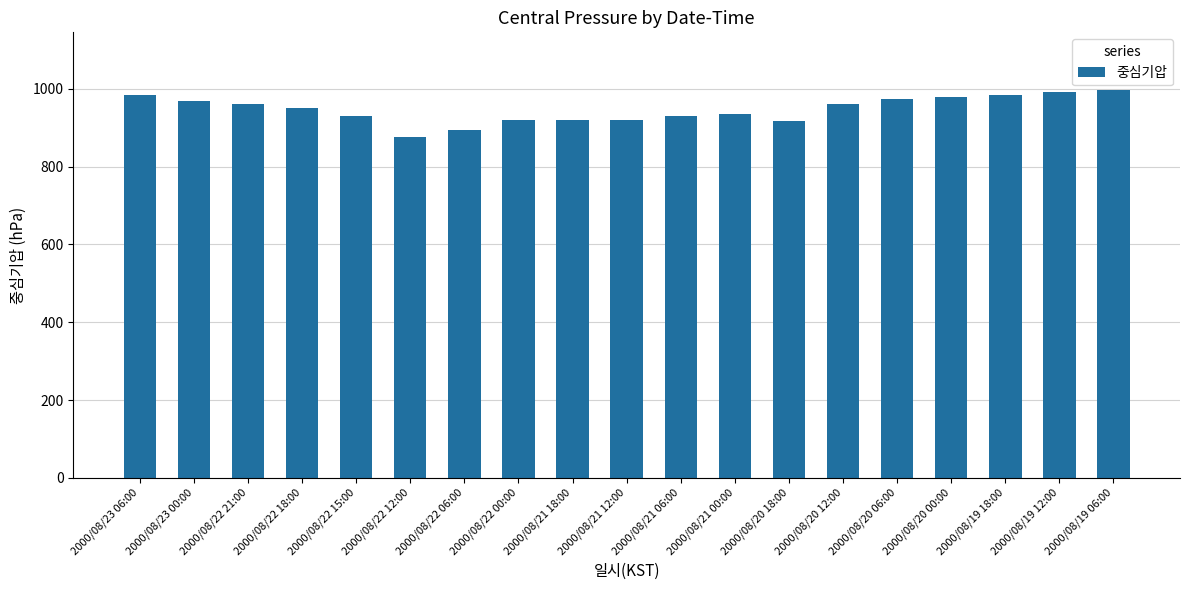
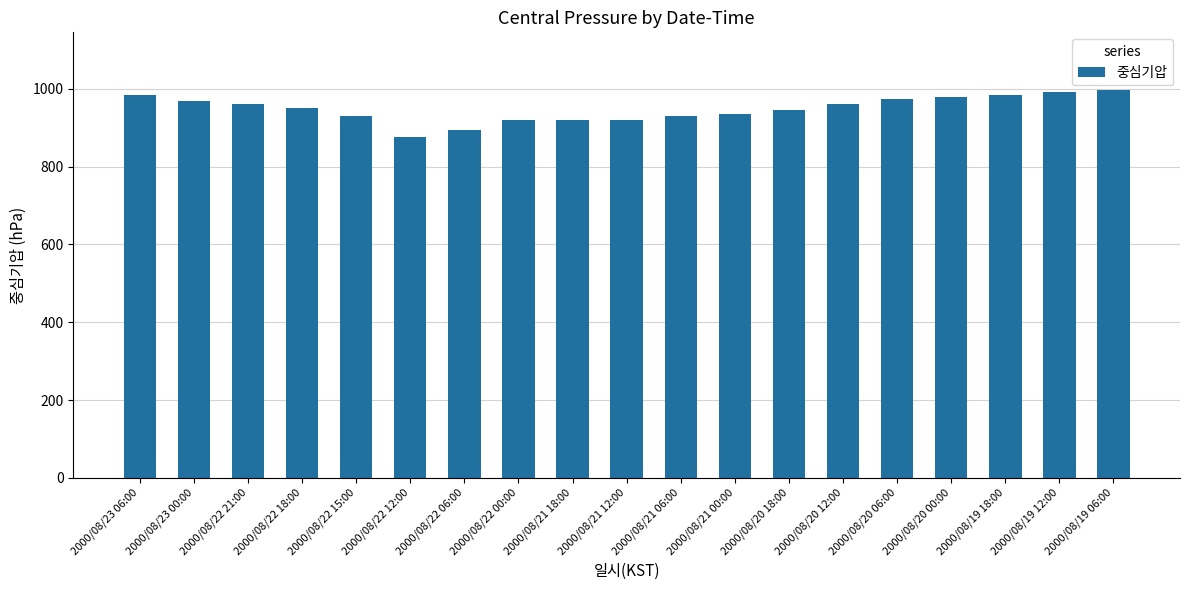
  {
    "2000/08/23 06:00": 990,
    "2000/08/23 00:00": 970,
    "2000/08/22 21:00": 960,
    "2000/08/22 18:00": 950,
    "2000/08/22 15:00": 930,
    "2000/08/22 12:00": 880,
    "2000/08/22 06:00": 890,
    "2000/08/22 00:00": 920,
    "2000/08/21 18:00": 920,
    "2000/08/21 12:00": 920,
    "2000/08/21 06:00": 930,
    "2000/08/21 00:00": 940,
-   "2000/08/20 18:00": 920,
+   "2000/08/20 18:00": 950,
    "2000/08/20 12:00": 960,
    "2000/08/20 06:00": 980,
    "2000/08/20 00:00": 980,
    "2000/08/19 18:00": 990,
    "2000/08/19 12:00": 990,
    "2000/08/19 06:00": 1000
  }
